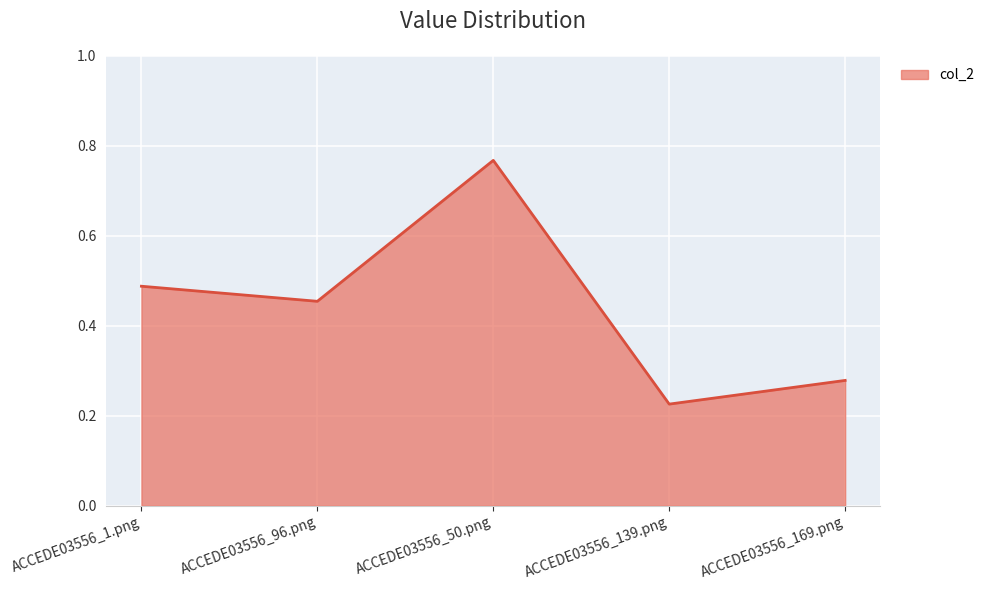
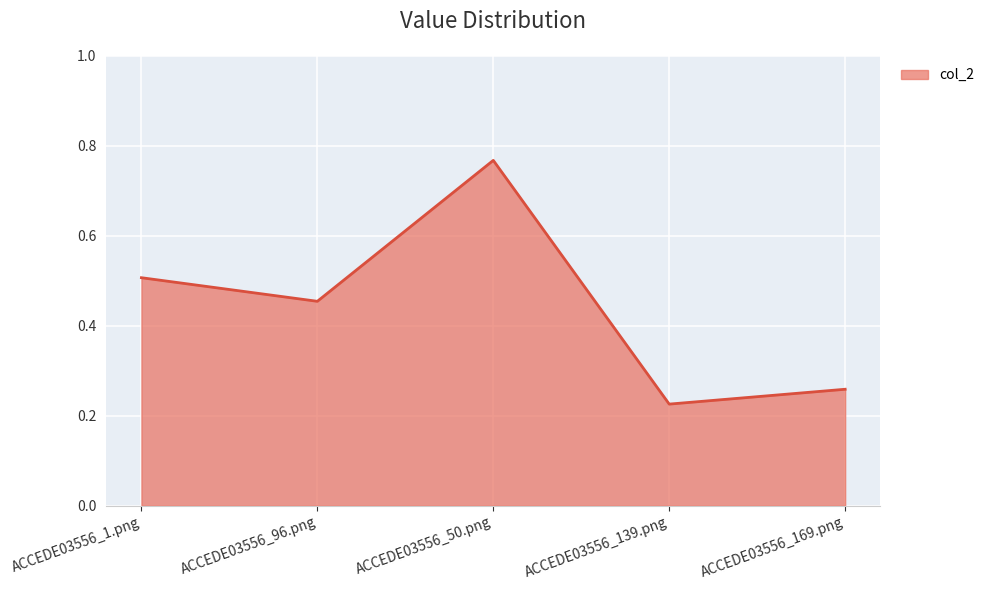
  {
-   "ACCEDE03556_1.png": 0.49,
+   "ACCEDE03556_1.png": 0.51,
    "ACCEDE03556_96.png": 0.45,
    "ACCEDE03556_50.png": 0.77,
    "ACCEDE03556_139.png": 0.23,
-   "ACCEDE03556_169.png": 0.28
+   "ACCEDE03556_169.png": 0.26
  }
